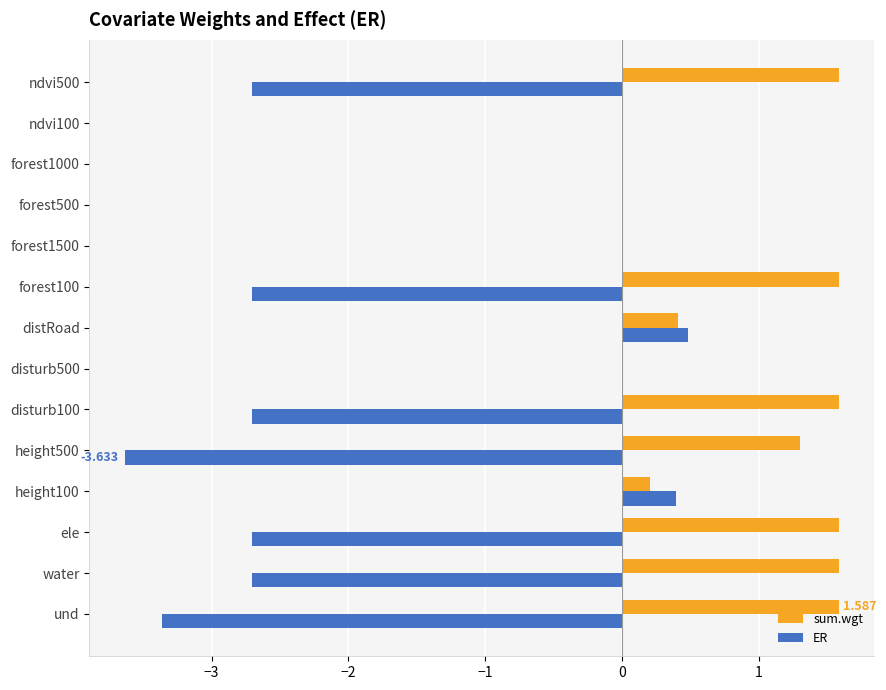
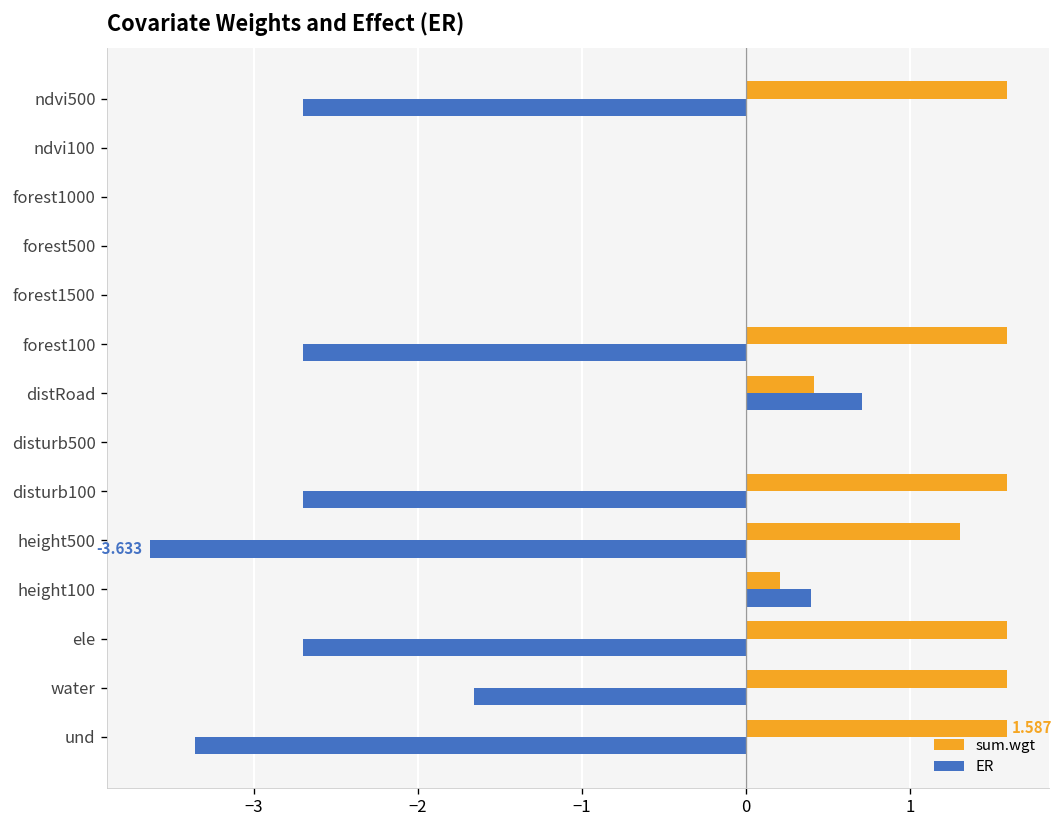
  {
    "sum.wgt": {
      "und": 1.587
    },
    "ER": {
      "ndvi500": -2.70,
      "ndvi100": 0.00,
      "forest1000": 0.00,
      "forest500": 0.00,
      "forest1500": 0.00,
      "forest100": -2.70,
-     "distRoad": 0.48,
+     "distRoad": 0.70,
      "disturb500": 0.00,
      "disturb100": -2.70,
      "height100": 0.40,
      "ele": -2.70,
-     "water": -2.70,
+     "water": -1.66,
      "und": -3.36
    }
  }
